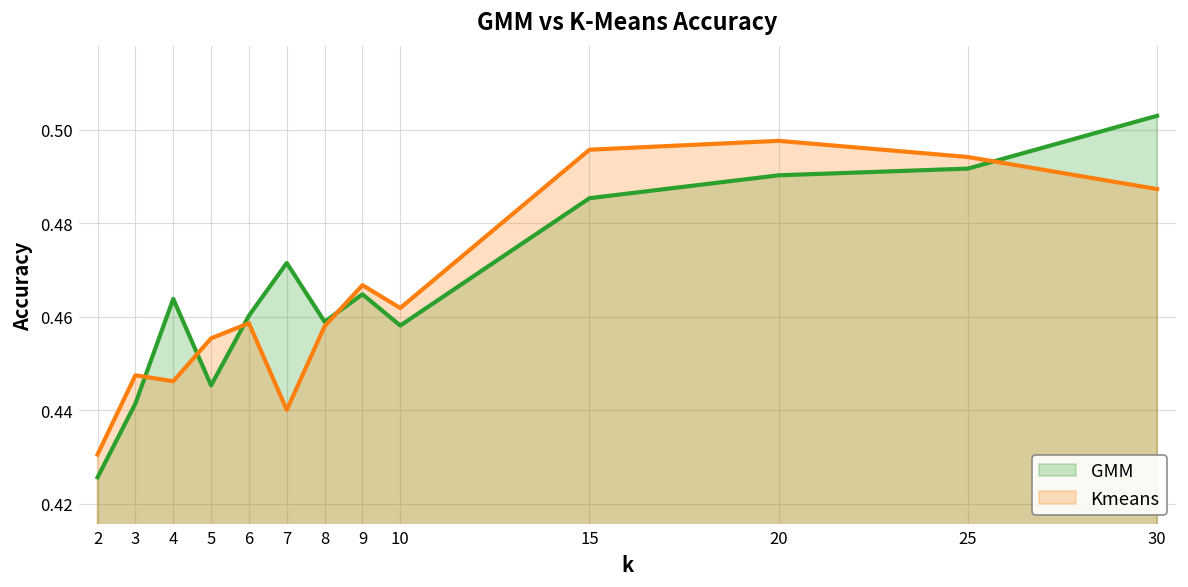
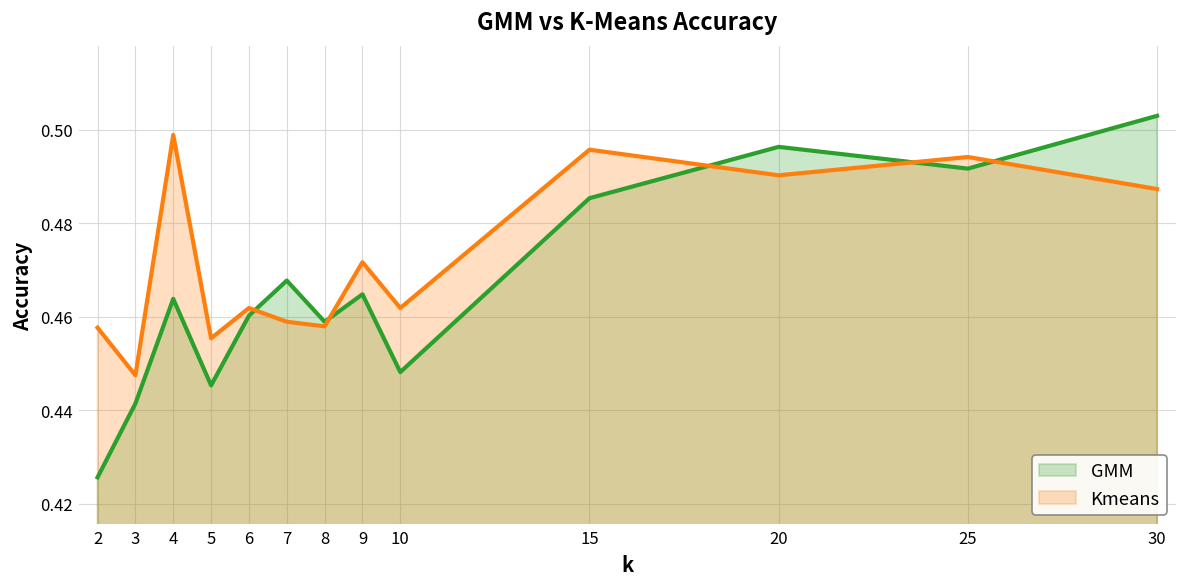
  {
    "GMM": {
      "2": 0.426,
      "3": 0.441,
      "4": 0.464,
      "5": 0.445,
      "6": 0.460,
-     "7": 0.471,
+     "7": 0.468,
      "8": 0.459,
      "9": 0.465,
-     "10": 0.458,
+     "10": 0.448,
      "15": 0.485,
-     "20": 0.490,
+     "20": 0.496,
      "25": 0.492,
      "30": 0.503
    },
    "Kmeans": {
-     "2": 0.431,
+     "2": 0.458,
      "3": 0.447,
-     "4": 0.446,
+     "4": 0.499,
      "5": 0.455,
-     "6": 0.459,
-     "7": 0.440,
+     "6": 0.462,
+     "7": 0.459,
      "8": 0.458,
-     "9": 0.467,
+     "9": 0.472,
      "10": 0.462,
      "15": 0.496,
-     "20": 0.498,
+     "20": 0.490,
      "25": 0.494,
      "30": 0.487
    }
  }
